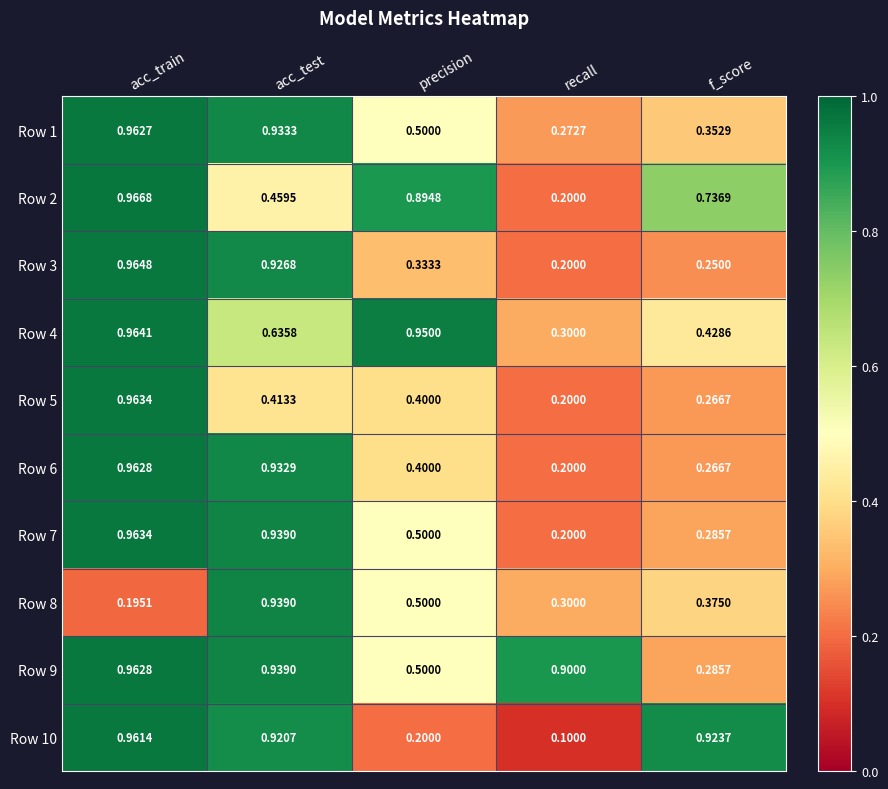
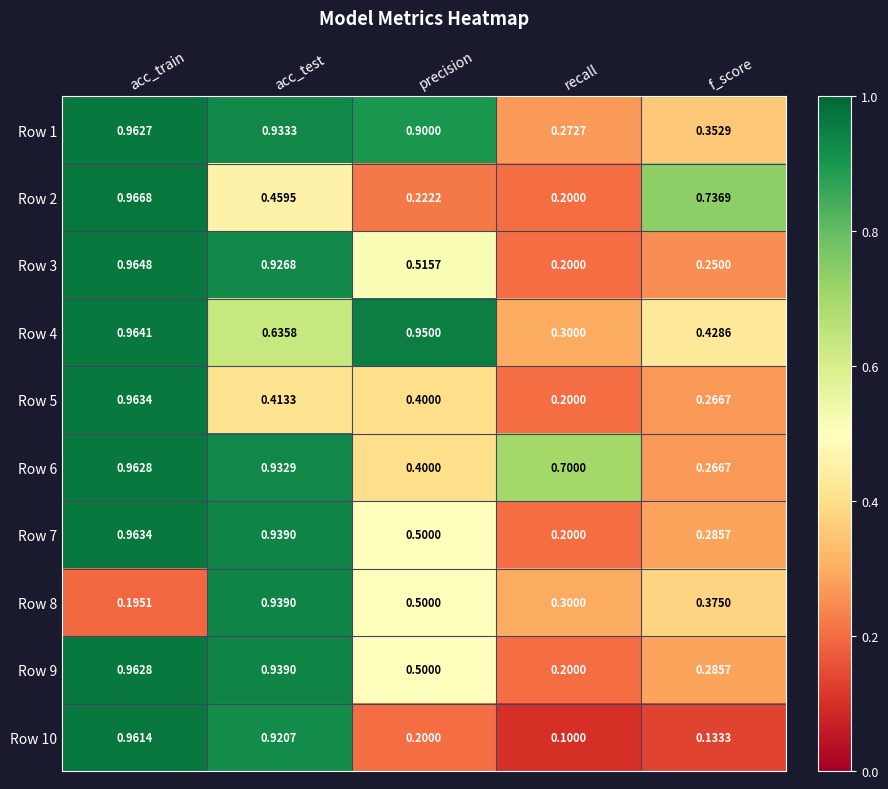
  {
    "Row 1": {
      "acc_train": 0.9627,
      "acc_test": 0.9333,
-     "precision": 0.5000,
+     "precision": 0.9000,
      "recall": 0.2727,
      "f_score": 0.3529
    },
    "Row 2": {
      "acc_train": 0.9668,
      "acc_test": 0.4595,
-     "precision": 0.8948,
+     "precision": 0.2222,
      "recall": 0.2000,
      "f_score": 0.7369
    },
    "Row 3": {
      "acc_train": 0.9648,
      "acc_test": 0.9268,
-     "precision": 0.3333,
+     "precision": 0.5157,
      "recall": 0.2000,
      "f_score": 0.2500
    },
    "Row 4": {
      "acc_train": 0.9641,
      "acc_test": 0.6358,
      "precision": 0.9500,
      "recall": 0.3000,
      "f_score": 0.4286
    },
    "Row 5": {
      "acc_train": 0.9634,
      "acc_test": 0.4133,
      "precision": 0.4000,
      "recall": 0.2000,
      "f_score": 0.2667
    },
    "Row 6": {
      "acc_train": 0.9628,
      "acc_test": 0.9329,
      "precision": 0.4000,
-     "recall": 0.2000,
+     "recall": 0.7000,
      "f_score": 0.2667
    },
    "Row 7": {
      "acc_train": 0.9634,
      "acc_test": 0.9390,
      "precision": 0.5000,
      "recall": 0.2000,
      "f_score": 0.2857
    },
    "Row 8": {
      "acc_train": 0.1951,
      "acc_test": 0.9390,
      "precision": 0.5000,
      "recall": 0.3000,
      "f_score": 0.3750
    },
    "Row 9": {
      "acc_train": 0.9628,
      "acc_test": 0.9390,
      "precision": 0.5000,
-     "recall": 0.9000,
+     "recall": 0.2000,
      "f_score": 0.2857
    },
    "Row 10": {
      "acc_train": 0.9614,
      "acc_test": 0.9207,
      "precision": 0.2000,
      "recall": 0.1000,
-     "f_score": 0.9237
+     "f_score": 0.1333
    }
  }
